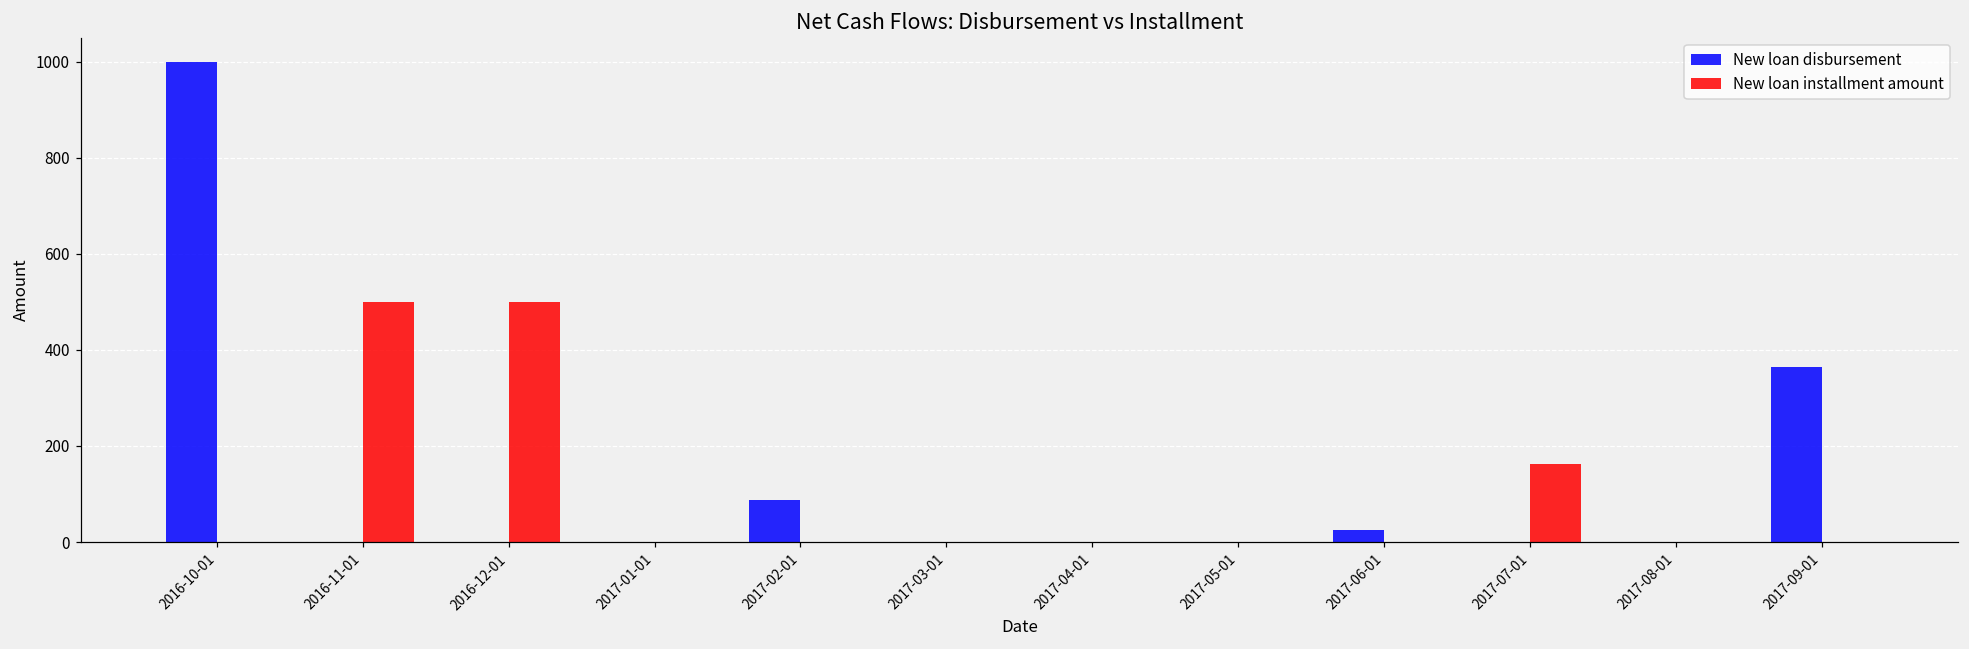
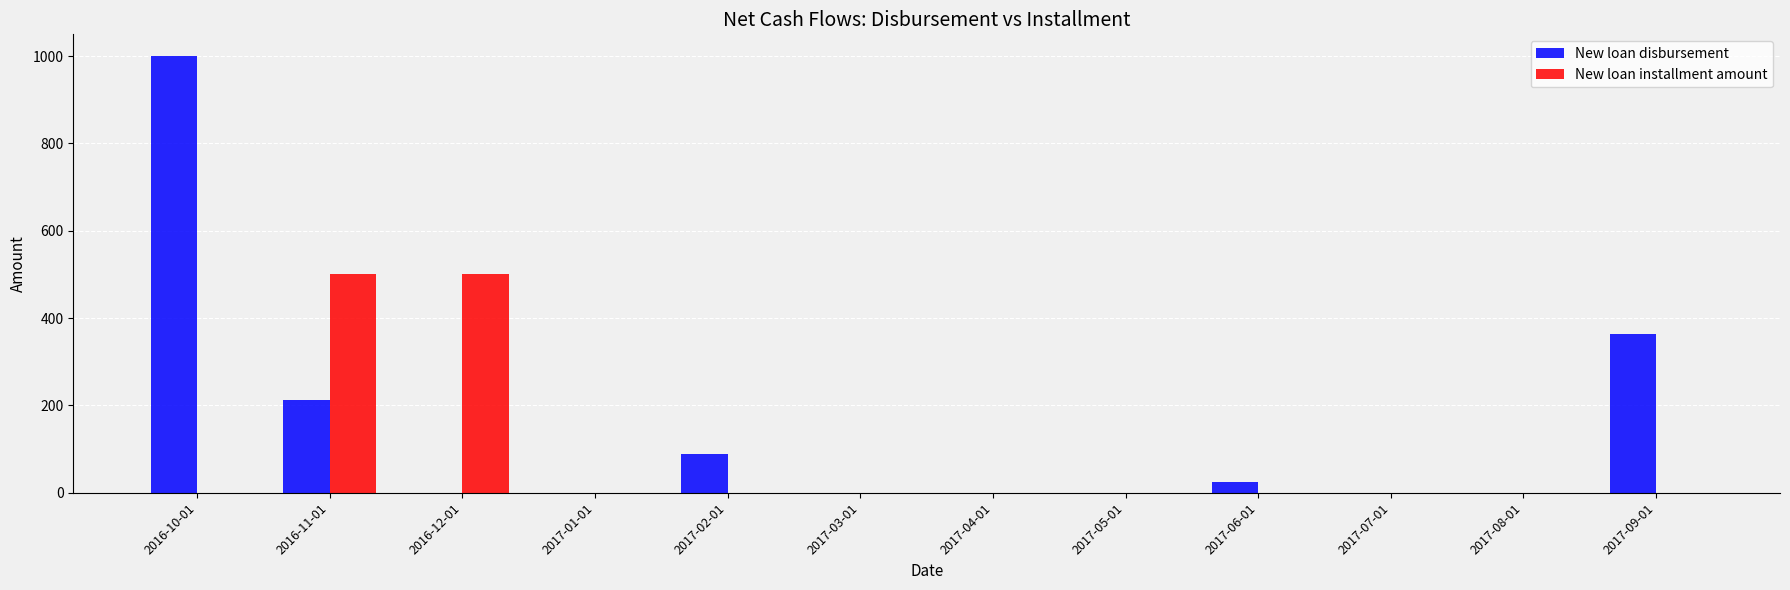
  {
    "New loan disbursement": {
      "2016-10-01": 1000,
-     "2016-11-01": 0,
+     "2016-11-01": 210,
      "2016-12-01": 0,
      "2017-01-01": 0,
      "2017-02-01": 90,
      "2017-03-01": 0,
      "2017-04-01": 0,
      "2017-05-01": 0,
      "2017-06-01": 20,
      "2017-07-01": 0,
      "2017-08-01": 0,
      "2017-09-01": 360
    },
    "New loan installment amount": {
      "2016-10-01": 0,
      "2016-11-01": 500,
      "2016-12-01": 500,
      "2017-01-01": 0,
      "2017-02-01": 0,
      "2017-03-01": 0,
      "2017-04-01": 0,
      "2017-05-01": 0,
      "2017-06-01": 0,
-     "2017-07-01": 160,
+     "2017-07-01": 0,
      "2017-08-01": 0,
      "2017-09-01": 0
    }
  }
